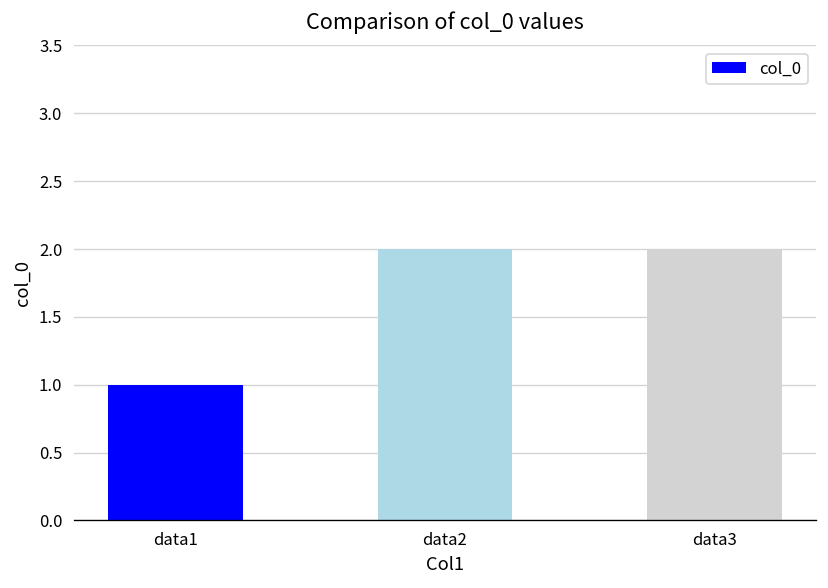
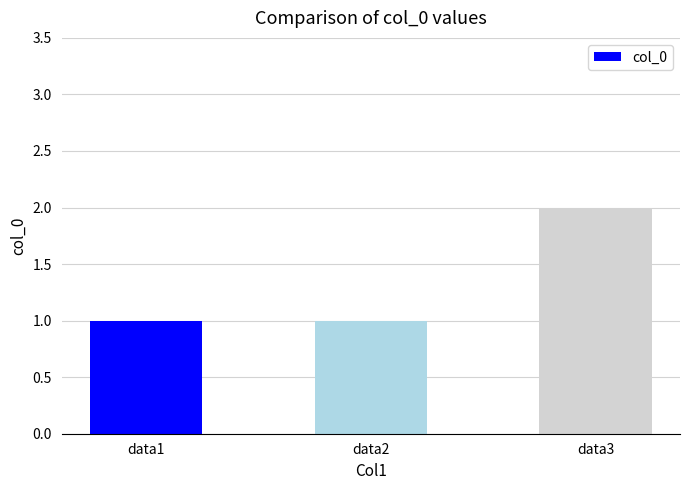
  {
    "data1": 1,
-   "data2": 2,
+   "data2": 1,
    "data3": 2
  }
